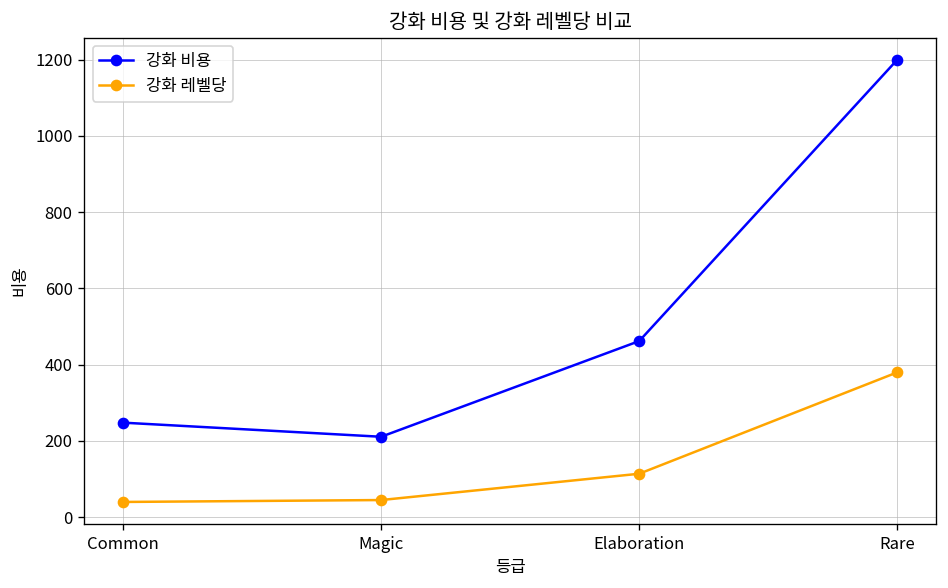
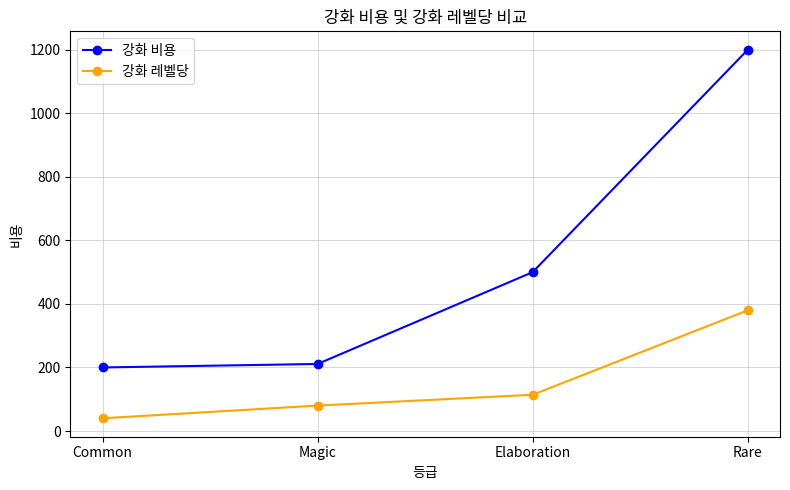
  {
    "강화 비용": {
-     "Common": 250,
+     "Common": 200,
      "Magic": 210,
-     "Elaboration": 460,
+     "Elaboration": 500,
      "Rare": 1200
    },
    "강화 레벨당": {
      "Common": 40,
-     "Magic": 50,
+     "Magic": 80,
      "Elaboration": 110,
      "Rare": 380
    }
  }
